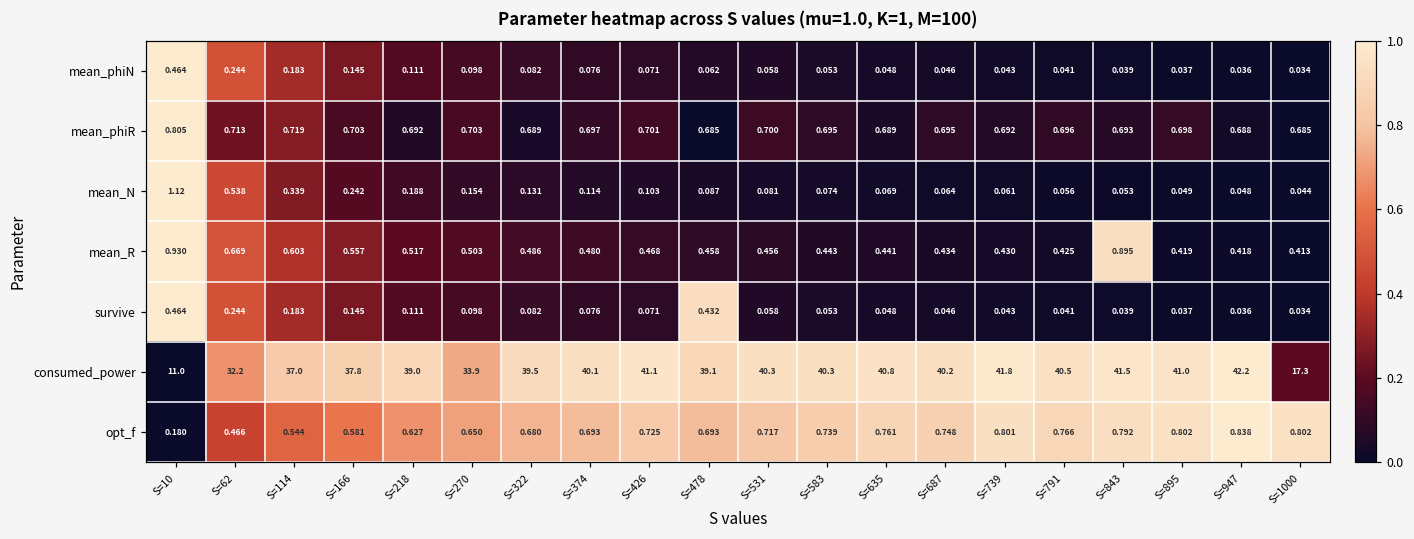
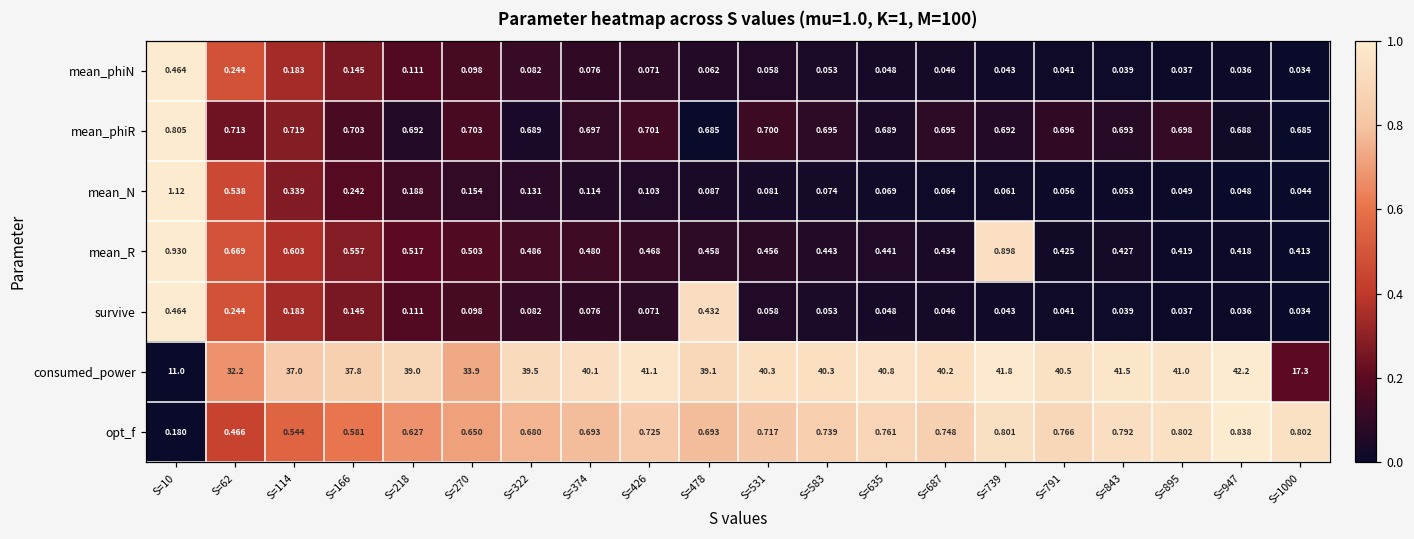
  {
    "mean_phiN": {
      "S=10": 0.464,
      "S=62": 0.244,
      "S=114": 0.183,
      "S=166": 0.145,
      "S=218": 0.111,
      "S=270": 0.098,
      "S=322": 0.082,
      "S=374": 0.076,
      "S=426": 0.071,
      "S=478": 0.062,
      "S=531": 0.058,
      "S=583": 0.053,
      "S=635": 0.048,
      "S=687": 0.046,
      "S=739": 0.043,
      "S=791": 0.041,
      "S=843": 0.039,
      "S=895": 0.037,
      "S=947": 0.036,
      "S=1000": 0.034
    },
    "mean_phiR": {
      "S=10": 0.805,
      "S=62": 0.713,
      "S=114": 0.719,
      "S=166": 0.703,
      "S=218": 0.692,
      "S=270": 0.703,
      "S=322": 0.689,
      "S=374": 0.697,
      "S=426": 0.701,
      "S=478": 0.685,
      "S=531": 0.700,
      "S=583": 0.695,
      "S=635": 0.689,
      "S=687": 0.695,
      "S=739": 0.692,
      "S=791": 0.696,
      "S=843": 0.693,
      "S=895": 0.698,
      "S=947": 0.688,
      "S=1000": 0.685
    },
    "mean_N": {
      "S=10": 1.12,
      "S=62": 0.538,
      "S=114": 0.339,
      "S=166": 0.242,
      "S=218": 0.188,
      "S=270": 0.154,
      "S=322": 0.131,
      "S=374": 0.114,
      "S=426": 0.103,
      "S=478": 0.087,
      "S=531": 0.081,
      "S=583": 0.074,
      "S=635": 0.069,
      "S=687": 0.064,
      "S=739": 0.061,
      "S=791": 0.056,
      "S=843": 0.053,
      "S=895": 0.049,
      "S=947": 0.048,
      "S=1000": 0.044
    },
    "mean_R": {
      "S=10": 0.930,
      "S=62": 0.669,
      "S=114": 0.603,
      "S=166": 0.557,
      "S=218": 0.517,
      "S=270": 0.503,
      "S=322": 0.486,
      "S=374": 0.480,
      "S=426": 0.468,
      "S=478": 0.458,
      "S=531": 0.456,
      "S=583": 0.443,
      "S=635": 0.441,
      "S=687": 0.434,
-     "S=739": 0.430,
+     "S=739": 0.898,
      "S=791": 0.425,
-     "S=843": 0.895,
+     "S=843": 0.427,
      "S=895": 0.419,
      "S=947": 0.418,
      "S=1000": 0.413
    },
    "survive": {
      "S=10": 0.464,
      "S=62": 0.244,
      "S=114": 0.183,
      "S=166": 0.145,
      "S=218": 0.111,
      "S=270": 0.098,
      "S=322": 0.082,
      "S=374": 0.076,
      "S=426": 0.071,
      "S=478": 0.432,
      "S=531": 0.058,
      "S=583": 0.053,
      "S=635": 0.048,
      "S=687": 0.046,
      "S=739": 0.043,
      "S=791": 0.041,
      "S=843": 0.039,
      "S=895": 0.037,
      "S=947": 0.036,
      "S=1000": 0.034
    },
    "consumed_power": {
      "S=10": 11.0,
      "S=62": 32.2,
      "S=114": 37.0,
      "S=166": 37.8,
      "S=218": 39.0,
      "S=270": 33.9,
      "S=322": 39.5,
      "S=374": 40.1,
      "S=426": 41.1,
      "S=478": 39.1,
      "S=531": 40.3,
      "S=583": 40.3,
      "S=635": 40.8,
      "S=687": 40.2,
      "S=739": 41.8,
      "S=791": 40.5,
      "S=843": 41.5,
      "S=895": 41.0,
      "S=947": 42.2,
      "S=1000": 17.3
    },
    "opt_f": {
      "S=10": 0.180,
      "S=62": 0.466,
      "S=114": 0.544,
      "S=166": 0.581,
      "S=218": 0.627,
      "S=270": 0.650,
      "S=322": 0.680,
      "S=374": 0.693,
      "S=426": 0.725,
      "S=478": 0.693,
      "S=531": 0.717,
      "S=583": 0.739,
      "S=635": 0.761,
      "S=687": 0.748,
      "S=739": 0.801,
      "S=791": 0.766,
      "S=843": 0.792,
      "S=895": 0.802,
      "S=947": 0.838,
      "S=1000": 0.802
    }
  }
